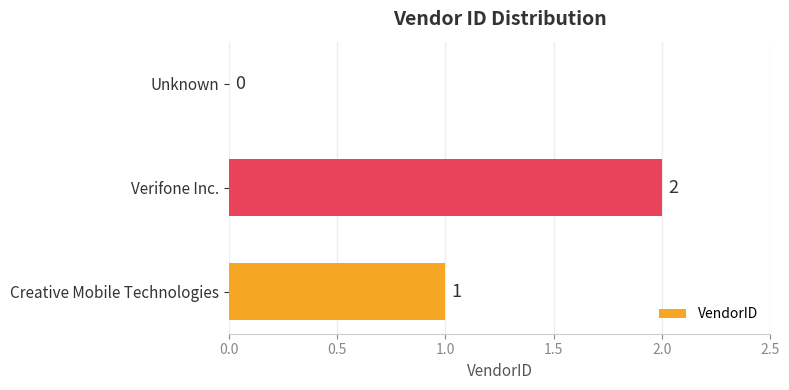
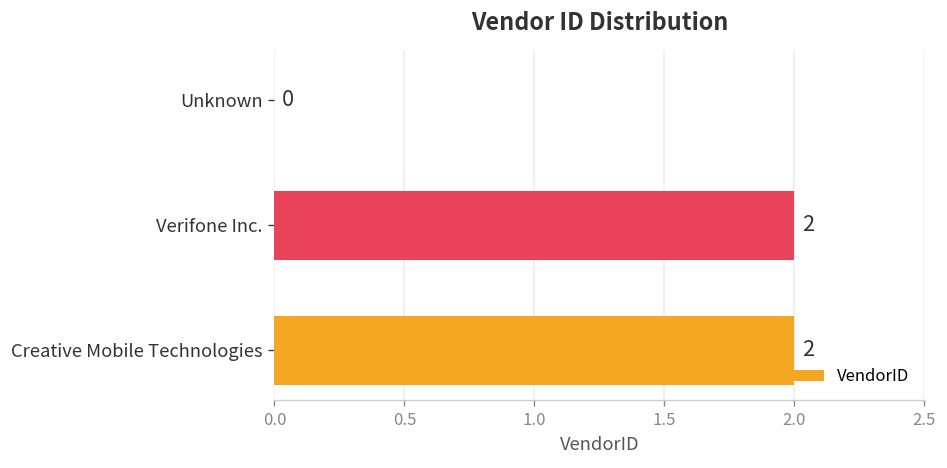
  {
    "Unknown": 0,
    "Verifone Inc.": 2,
-   "Creative Mobile Technologies": 1
+   "Creative Mobile Technologies": 2
  }
